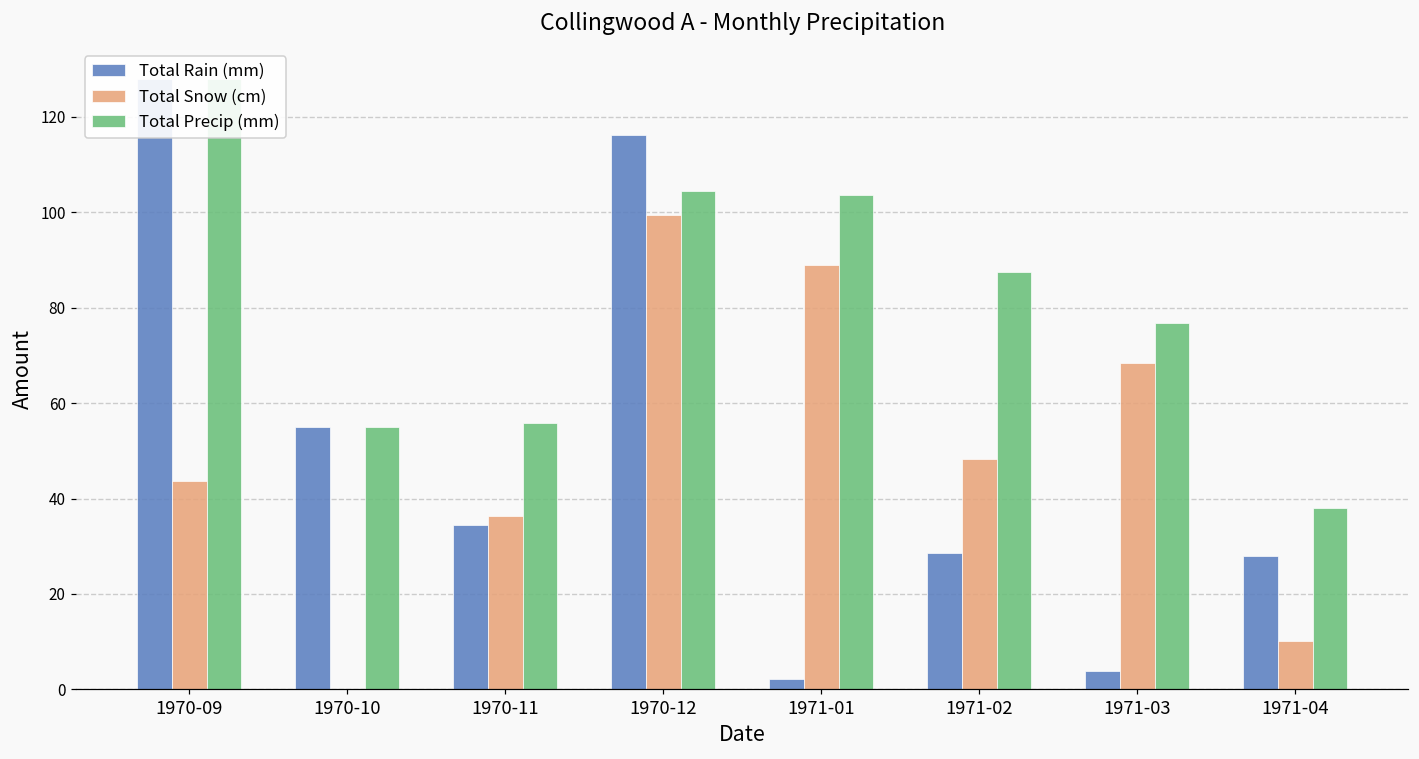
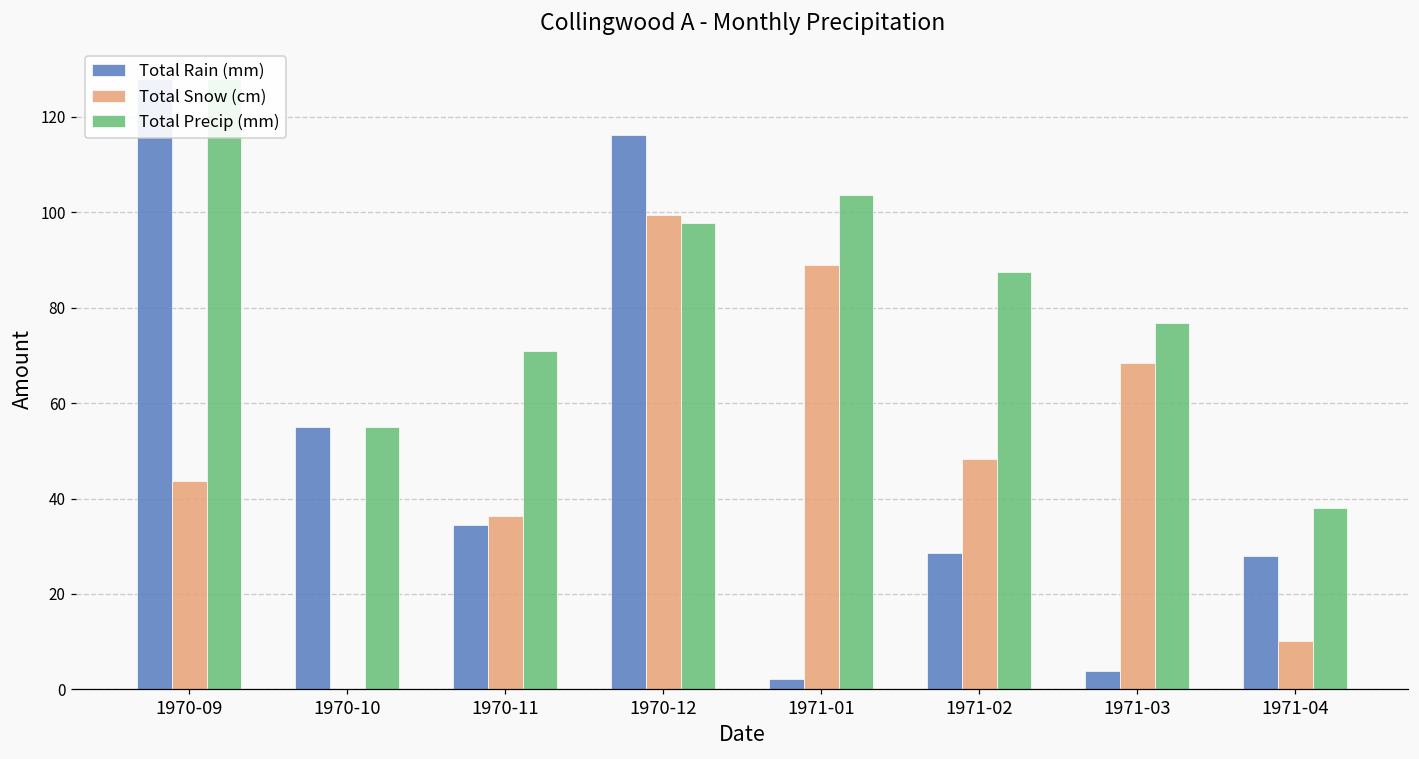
  {
    "Total Rain (mm)": {
      "1970-10": 55,
      "1970-11": 35,
      "1970-12": 116,
      "1971-01": 2,
      "1971-02": 29,
      "1971-03": 4,
      "1971-04": 28
    },
    "Total Snow (cm)": {
      "1970-09": 44,
      "1970-10": 0,
      "1970-11": 36,
      "1970-12": 99,
      "1971-01": 89,
      "1971-02": 48,
      "1971-03": 68,
      "1971-04": 10
    },
    "Total Precip (mm)": {
      "1970-10": 55,
-     "1970-11": 56,
-     "1970-12": 104,
+     "1970-11": 71,
+     "1970-12": 98,
      "1971-01": 104,
      "1971-02": 88,
      "1971-03": 77,
      "1971-04": 38
    }
  }
